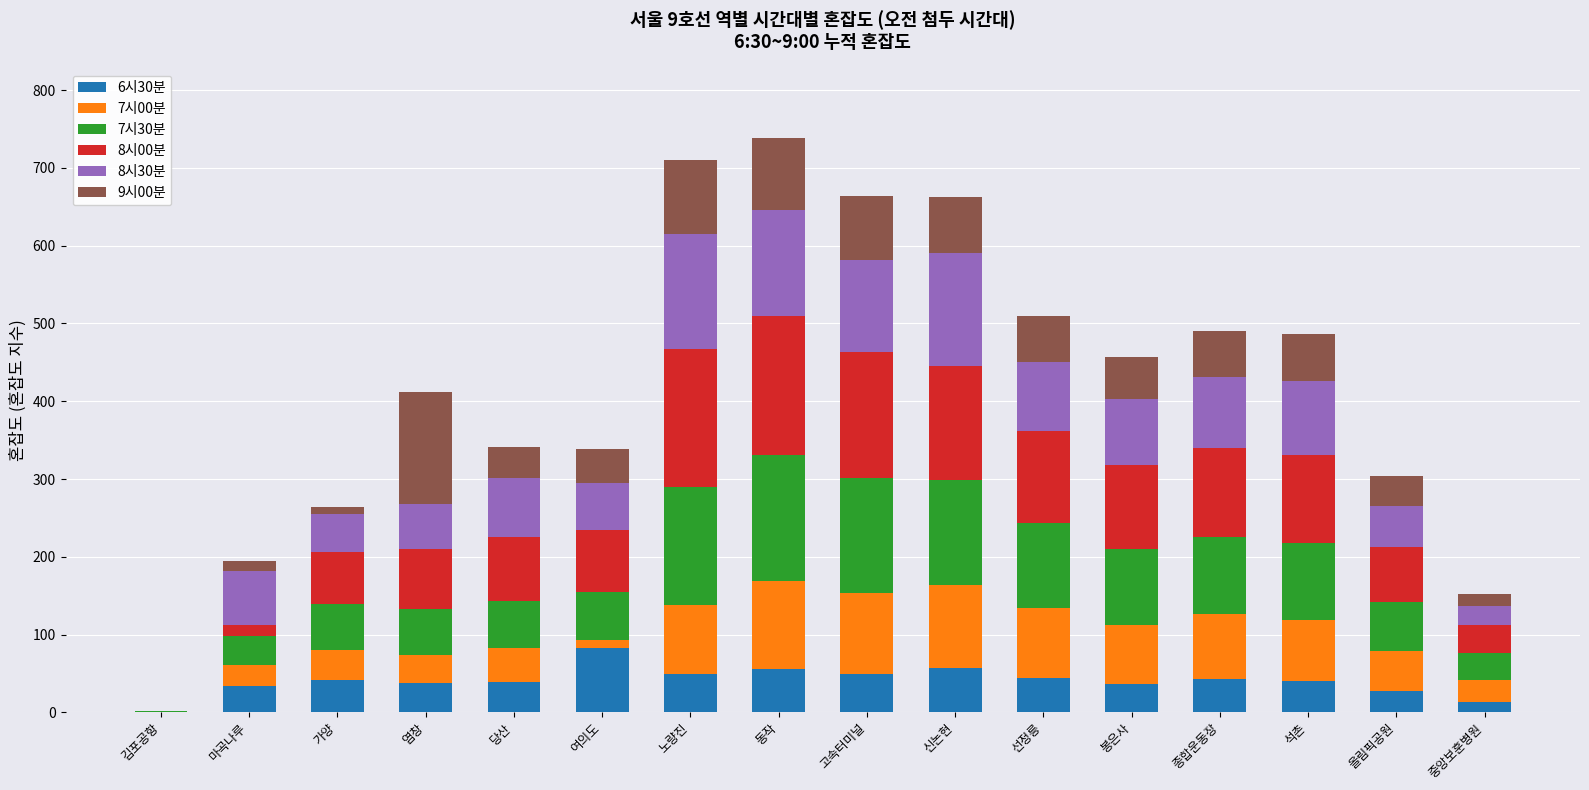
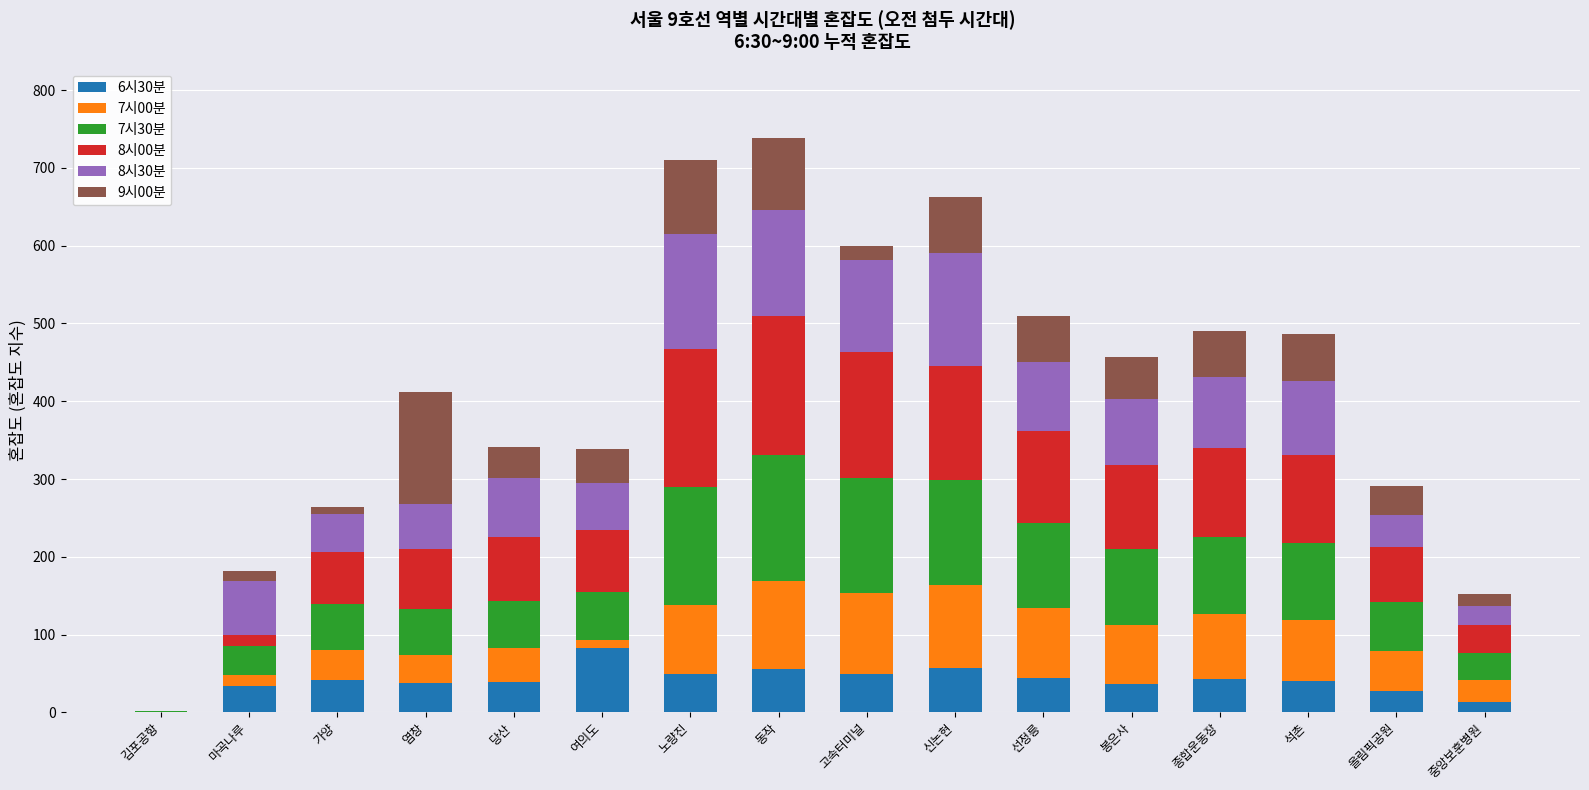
  {
    "6시30분": {
      "김포공항": 0,
      "마곡나루": 30,
      "가양": 40,
      "염창": 40,
      "당산": 40,
      "여의도": 80,
      "노량진": 50,
      "동작": 60,
      "고속터미널": 50,
      "신논현": 60,
      "선정릉": 40,
      "봉은사": 40,
      "종합운동장": 40,
      "석촌": 40,
      "올림픽공원": 30,
      "중앙보훈병원": 10
    },
    "7시00분": {
      "김포공항": 0,
-     "마곡나루": 30,
+     "마곡나루": 10,
      "가양": 40,
      "염창": 40,
      "당산": 40,
      "여의도": 10,
      "노량진": 90,
      "동작": 110,
      "고속터미널": 100,
      "신논현": 110,
      "선정릉": 90,
      "봉은사": 80,
      "종합운동장": 80,
      "석촌": 80,
      "올림픽공원": 50,
      "중앙보훈병원": 30
    },
    "7시30분": {
      "마곡나루": 40,
      "가양": 60,
      "염창": 60,
      "당산": 60,
      "여의도": 60,
      "노량진": 150,
      "동작": 160,
      "고속터미널": 150,
      "신논현": 140,
      "선정릉": 110,
      "봉은사": 100,
      "종합운동장": 100,
      "석촌": 100,
      "올림픽공원": 60,
      "중앙보훈병원": 30
    },
    "8시00분": {
      "김포공항": 0,
      "마곡나루": 10,
      "가양": 70,
      "염창": 80,
      "당산": 80,
      "여의도": 80,
      "노량진": 180,
      "동작": 180,
      "고속터미널": 160,
      "신논현": 150,
      "선정릉": 120,
      "봉은사": 110,
      "종합운동장": 110,
      "석촌": 110,
      "올림픽공원": 70,
      "중앙보훈병원": 40
    },
    "8시30분": {
      "김포공항": 0,
      "마곡나루": 70,
      "가양": 50,
      "염창": 60,
      "당산": 80,
      "여의도": 60,
      "노량진": 150,
      "동작": 140,
      "고속터미널": 120,
      "신논현": 150,
      "선정릉": 90,
      "봉은사": 80,
      "종합운동장": 90,
      "석촌": 100,
-     "올림픽공원": 50,
+     "올림픽공원": 40,
      "중앙보훈병원": 20
    },
    "9시00분": {
      "마곡나루": 10,
      "가양": 10,
      "염창": 140,
      "당산": 40,
      "여의도": 40,
      "노량진": 100,
      "동작": 90,
-     "고속터미널": 80,
+     "고속터미널": 20,
      "신논현": 70,
      "선정릉": 60,
      "봉은사": 50,
      "종합운동장": 60,
      "석촌": 60,
      "올림픽공원": 40,
      "중앙보훈병원": 20
    }
  }
